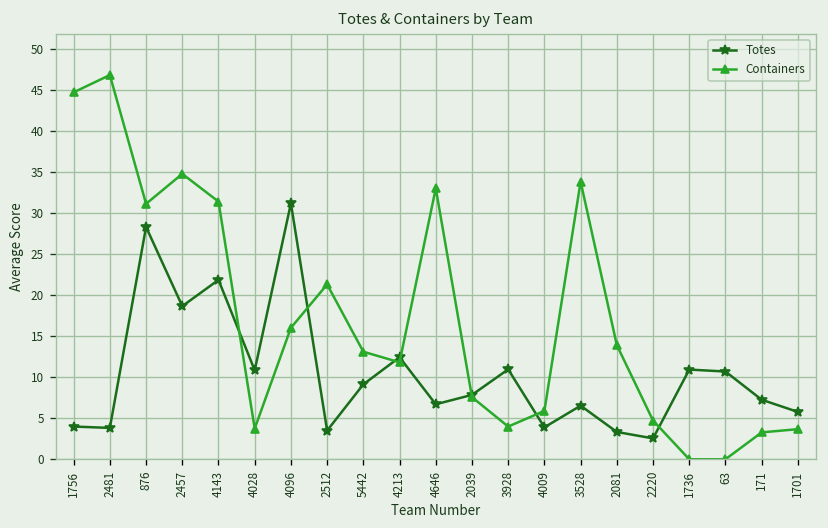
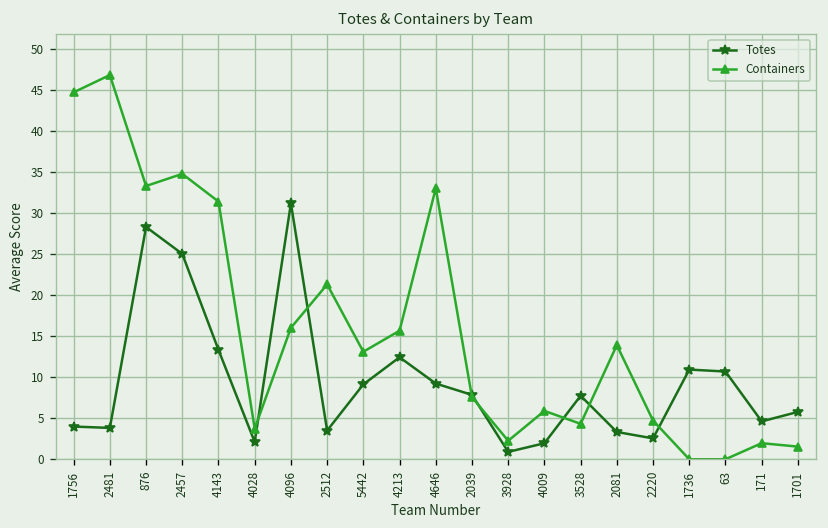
  {
    "Totes": {
      "1756": 4,
      "2481": 4,
      "876": 28,
-     "2457": 19,
-     "4143": 22,
-     "4028": 11,
+     "2457": 25,
+     "4143": 13,
+     "4028": 2,
      "4096": 31,
      "2512": 3,
      "5442": 9,
      "4213": 12,
-     "4646": 7,
-     "3928": 11,
-     "4009": 4,
-     "3528": 7,
+     "4646": 9,
+     "3928": 1,
+     "4009": 2,
+     "3528": 8,
      "2081": 3,
      "2220": 3,
      "1736": 11,
      "63": 11,
-     "171": 7,
+     "171": 5,
      "1701": 6
    },
    "Containers": {
      "1756": 45,
      "2481": 47,
-     "876": 31,
+     "876": 33,
      "2457": 35,
      "4143": 31,
      "4028": 4,
      "4096": 16,
      "2512": 21,
      "5442": 13,
-     "4213": 12,
+     "4213": 16,
      "4646": 33,
-     "3928": 4,
+     "3928": 2,
      "4009": 6,
-     "3528": 34,
+     "3528": 4,
      "2081": 14,
      "2220": 5,
      "1736": 0,
      "63": 0,
-     "171": 3,
-     "1701": 4
+     "171": 2,
+     "1701": 2
    }
  }
